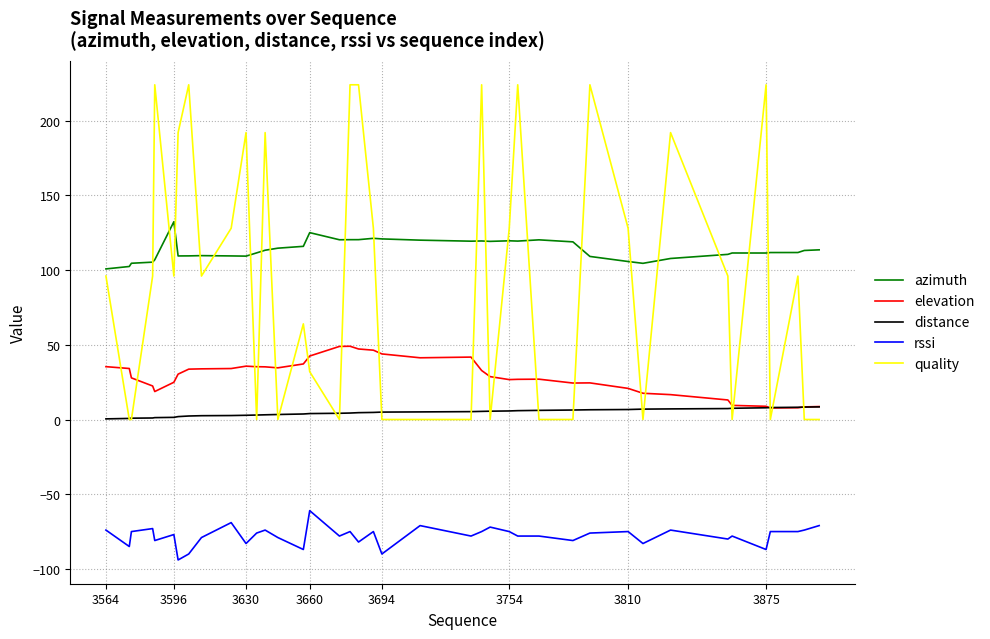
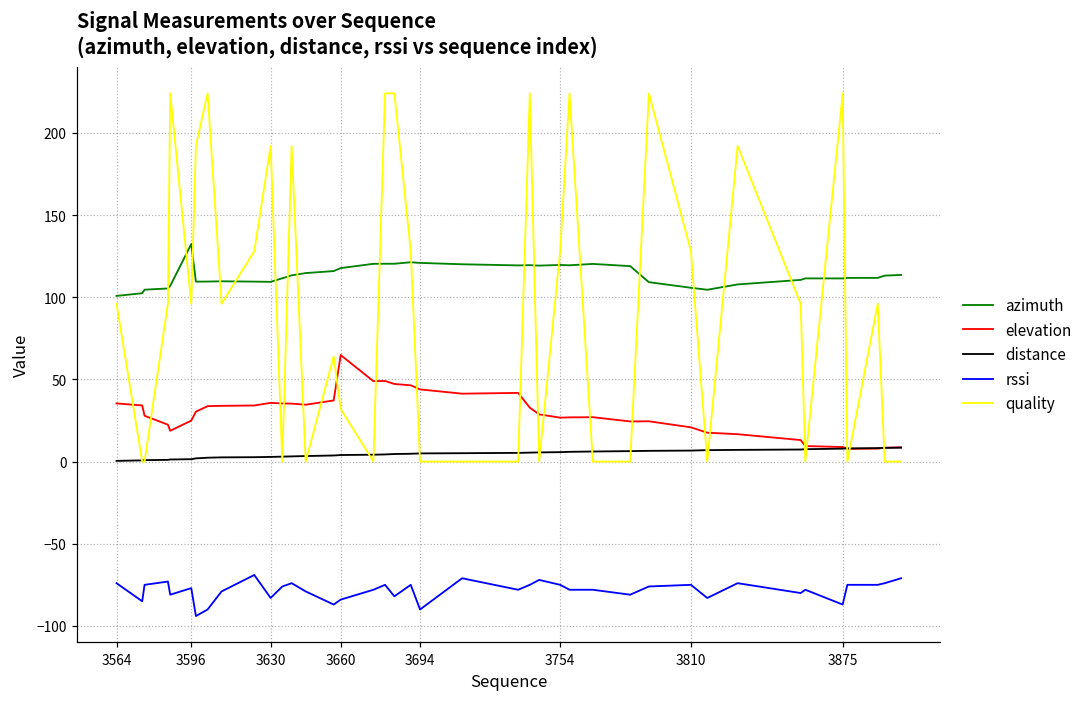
  {
    "azimuth": {
      "3564": 101,
      "3596": 132,
      "3630": 109,
-     "3660": 125,
+     "3660": 118,
      "3694": 121,
      "3754": 120,
      "3810": 106,
      "3875": 111
    },
    "elevation": {
      "3564": 35,
      "3596": 25,
      "3630": 36,
-     "3660": 42,
+     "3660": 65,
      "3694": 44,
      "3754": 27,
      "3810": 21
    },
    "distance": {
      "3564": 0,
      "3596": 1,
      "3630": 3,
      "3660": 4,
      "3694": 5,
      "3754": 6,
      "3810": 7
    },
    "rssi": {
      "3564": -74,
      "3596": -77,
      "3630": -83,
-     "3660": -61,
+     "3660": -84,
      "3694": -90,
      "3754": -75,
      "3810": -75,
      "3875": -87
    },
    "quality": {
      "3564": 96,
      "3596": 96,
      "3630": 192,
      "3660": 32,
      "3694": 0,
      "3754": 128,
      "3810": 128,
      "3875": 224
    }
  }
